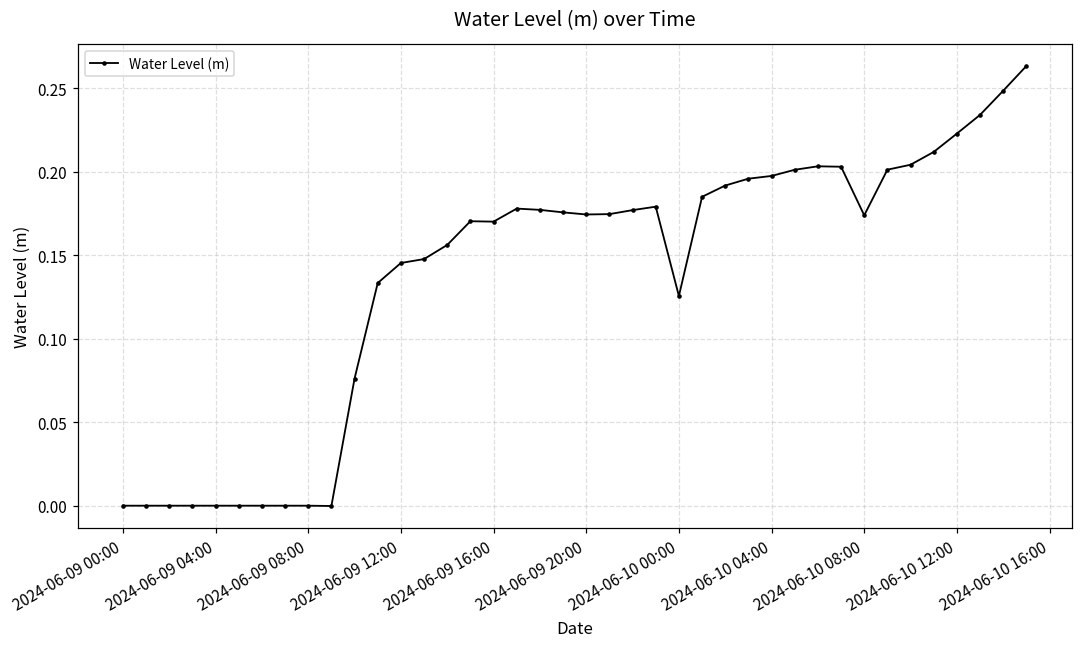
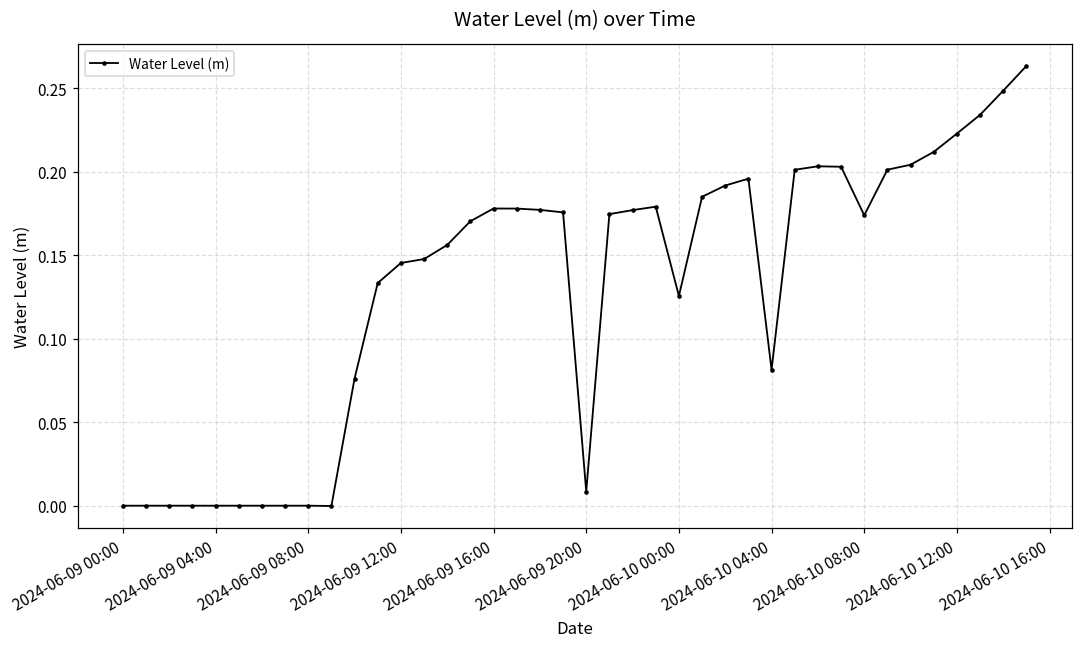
  {
    "2024-06-09 00:00": 0.000,
    "2024-06-09 04:00": 0.000,
    "2024-06-09 08:00": 0.000,
    "2024-06-09 12:00": 0.145,
-   "2024-06-09 16:00": 0.170,
-   "2024-06-09 20:00": 0.174,
+   "2024-06-09 16:00": 0.178,
+   "2024-06-09 20:00": 0.008,
    "2024-06-10 00:00": 0.126,
-   "2024-06-10 04:00": 0.197,
+   "2024-06-10 04:00": 0.081,
    "2024-06-10 08:00": 0.174,
    "2024-06-10 12:00": 0.223
  }
